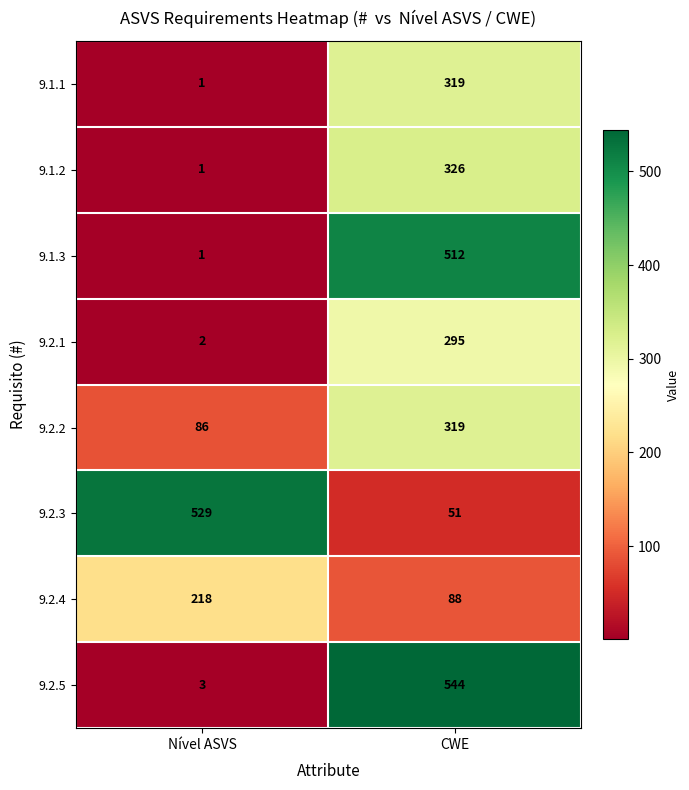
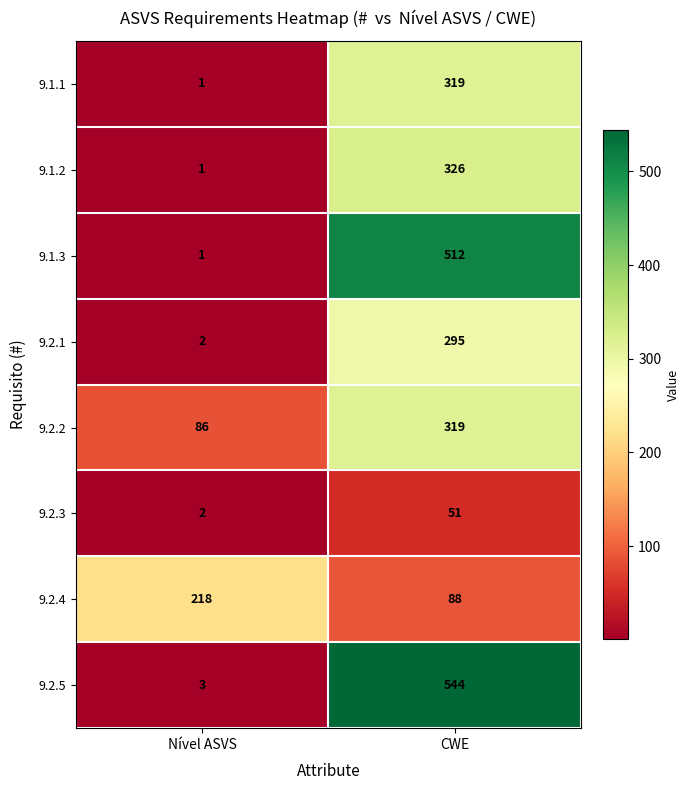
  {
    "9.1.1": {
      "Nível ASVS": 1,
      "CWE": 319
    },
    "9.1.2": {
      "Nível ASVS": 1,
      "CWE": 326
    },
    "9.1.3": {
      "Nível ASVS": 1,
      "CWE": 512
    },
    "9.2.1": {
      "Nível ASVS": 2,
      "CWE": 295
    },
    "9.2.2": {
      "Nível ASVS": 86,
      "CWE": 319
    },
    "9.2.3": {
-     "Nível ASVS": 529,
+     "Nível ASVS": 2,
      "CWE": 51
    },
    "9.2.4": {
      "Nível ASVS": 218,
      "CWE": 88
    },
    "9.2.5": {
      "Nível ASVS": 3,
      "CWE": 544
    }
  }
